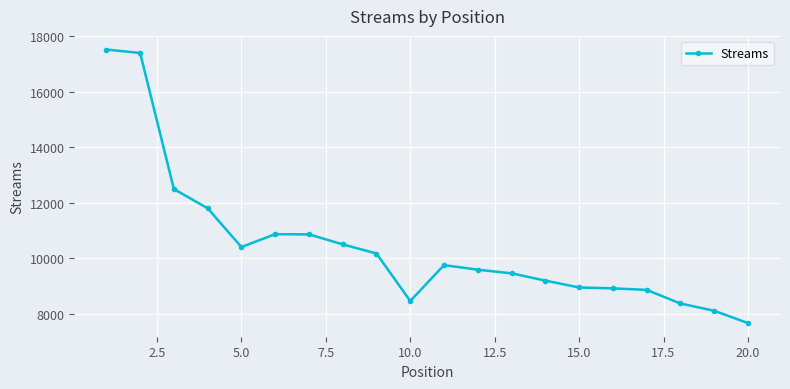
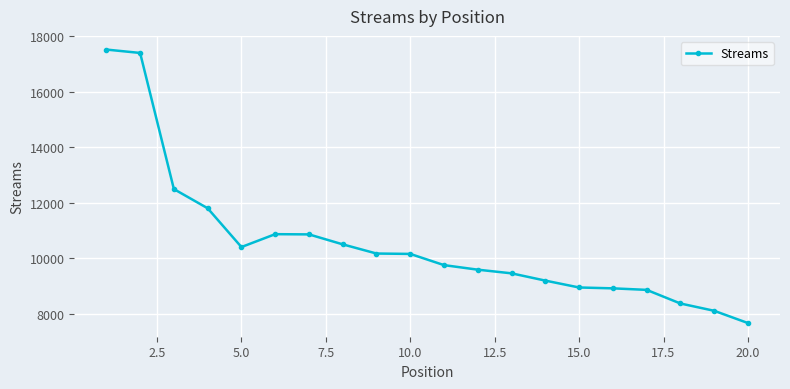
  {
    "5.0": 10400,
-   "10.0": 8500,
+   "10.0": 10200,
    "15.0": 8900,
    "20.0": 7700
  }
